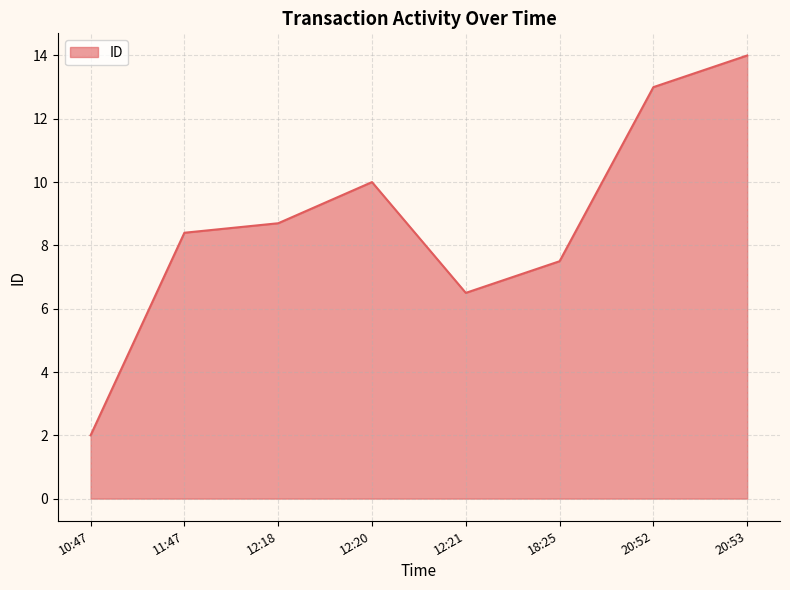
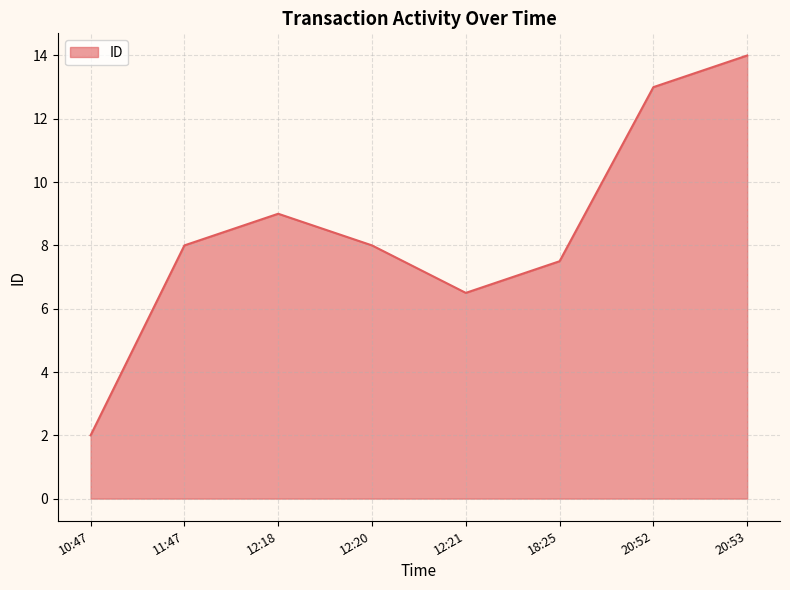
  {
    "10:47": 2.0,
-   "11:47": 8.4,
-   "12:18": 8.7,
-   "12:20": 10,
+   "11:47": 8.0,
+   "12:18": 9.0,
+   "12:20": 8,
    "12:21": 6.5,
    "18:25": 7.5,
    "20:52": 13.0,
    "20:53": 14.0
  }
